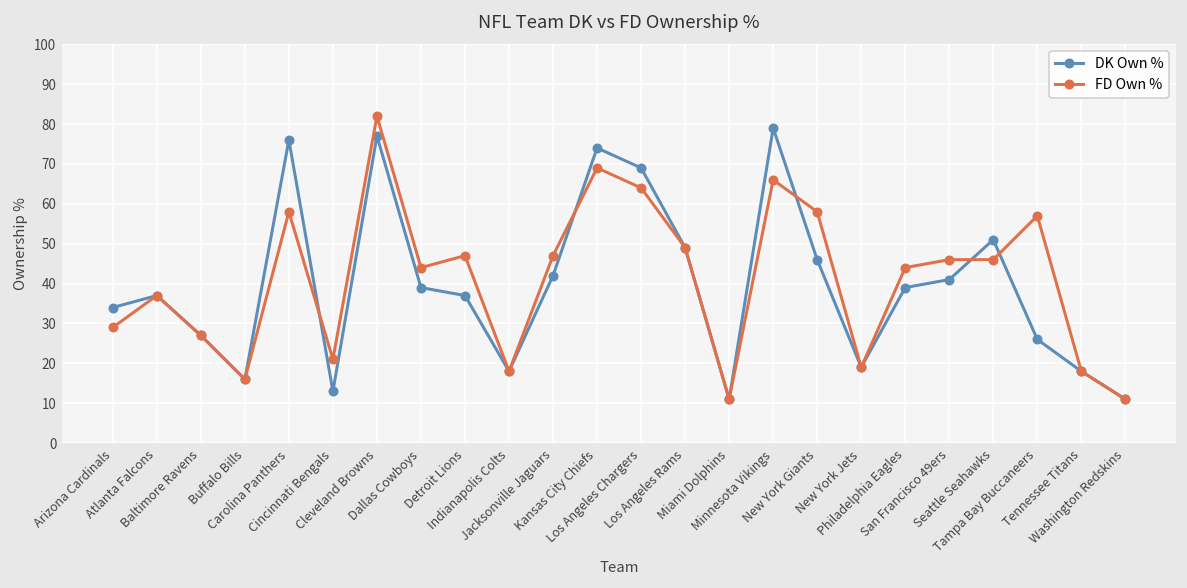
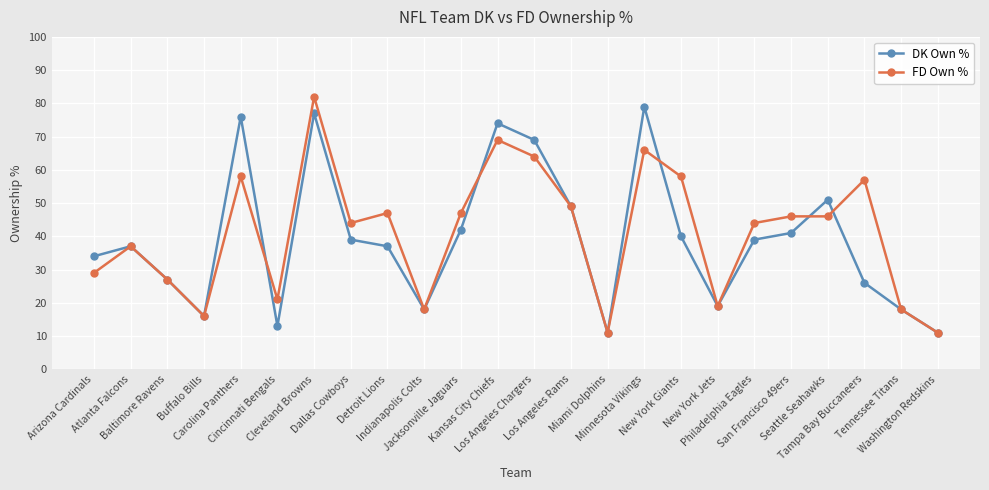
  {
    "DK Own %": {
      "Arizona Cardinals": 34,
      "Carolina Panthers": 76,
      "Cincinnati Bengals": 13,
      "Cleveland Browns": 77,
      "Dallas Cowboys": 39,
      "Detroit Lions": 37,
      "Jacksonville Jaguars": 42,
      "Kansas City Chiefs": 74,
      "Los Angeles Chargers": 69,
      "Minnesota Vikings": 79,
-     "New York Giants": 46,
+     "New York Giants": 40,
      "Philadelphia Eagles": 39,
      "San Francisco 49ers": 41,
      "Seattle Seahawks": 51,
      "Tampa Bay Buccaneers": 26
    },
    "FD Own %": {
      "Arizona Cardinals": 29,
      "Carolina Panthers": 58,
      "Cincinnati Bengals": 21,
      "Cleveland Browns": 82,
      "Dallas Cowboys": 44,
      "Detroit Lions": 47,
      "Jacksonville Jaguars": 47,
      "Kansas City Chiefs": 69,
      "Los Angeles Chargers": 64,
      "Minnesota Vikings": 66,
      "New York Giants": 58,
      "Philadelphia Eagles": 44,
      "San Francisco 49ers": 46,
      "Seattle Seahawks": 46,
      "Tampa Bay Buccaneers": 57
    }
  }
